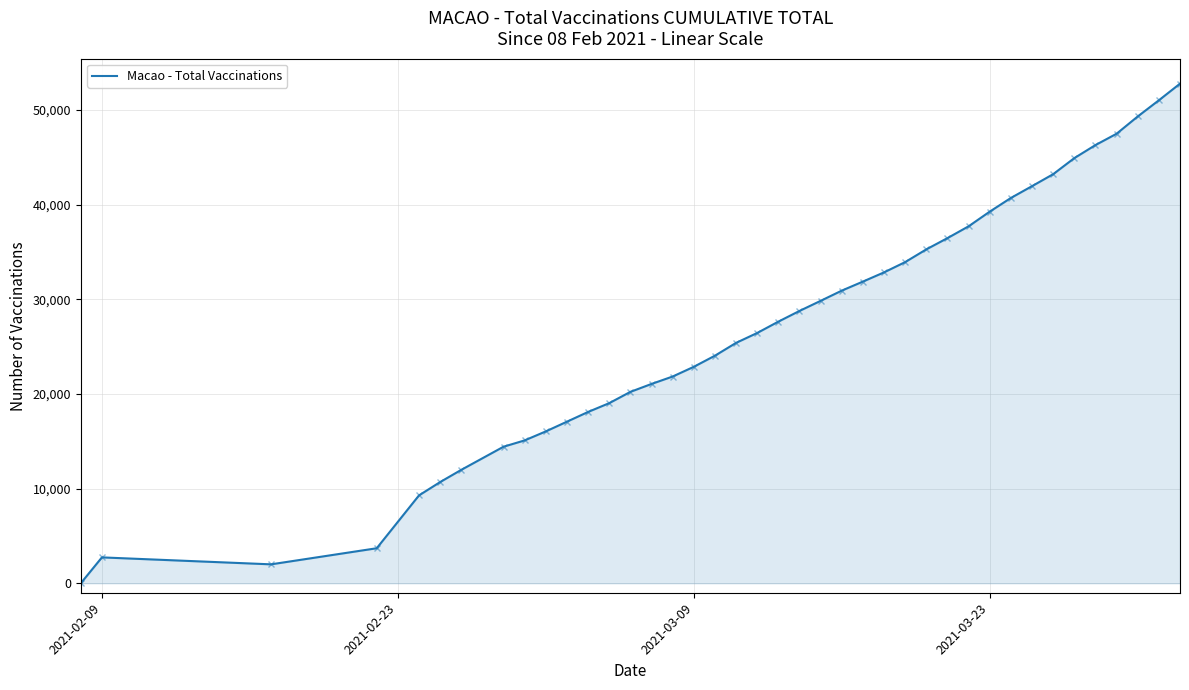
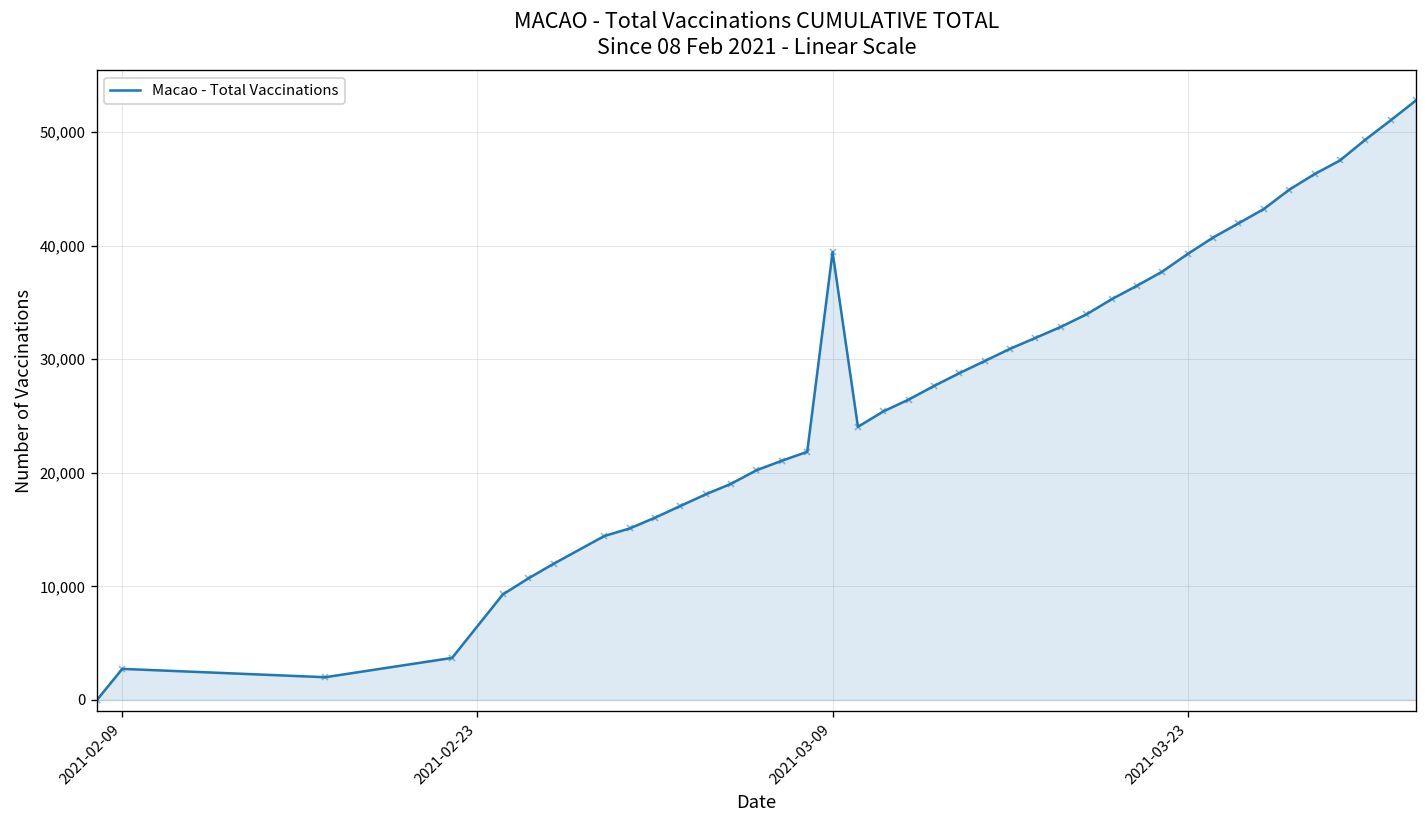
  {
    "2021-02-09": "3,000",
-   "2021-03-09": "23,000",
+   "2021-03-09": "39,000",
    "2021-03-23": "39,000"
  }
